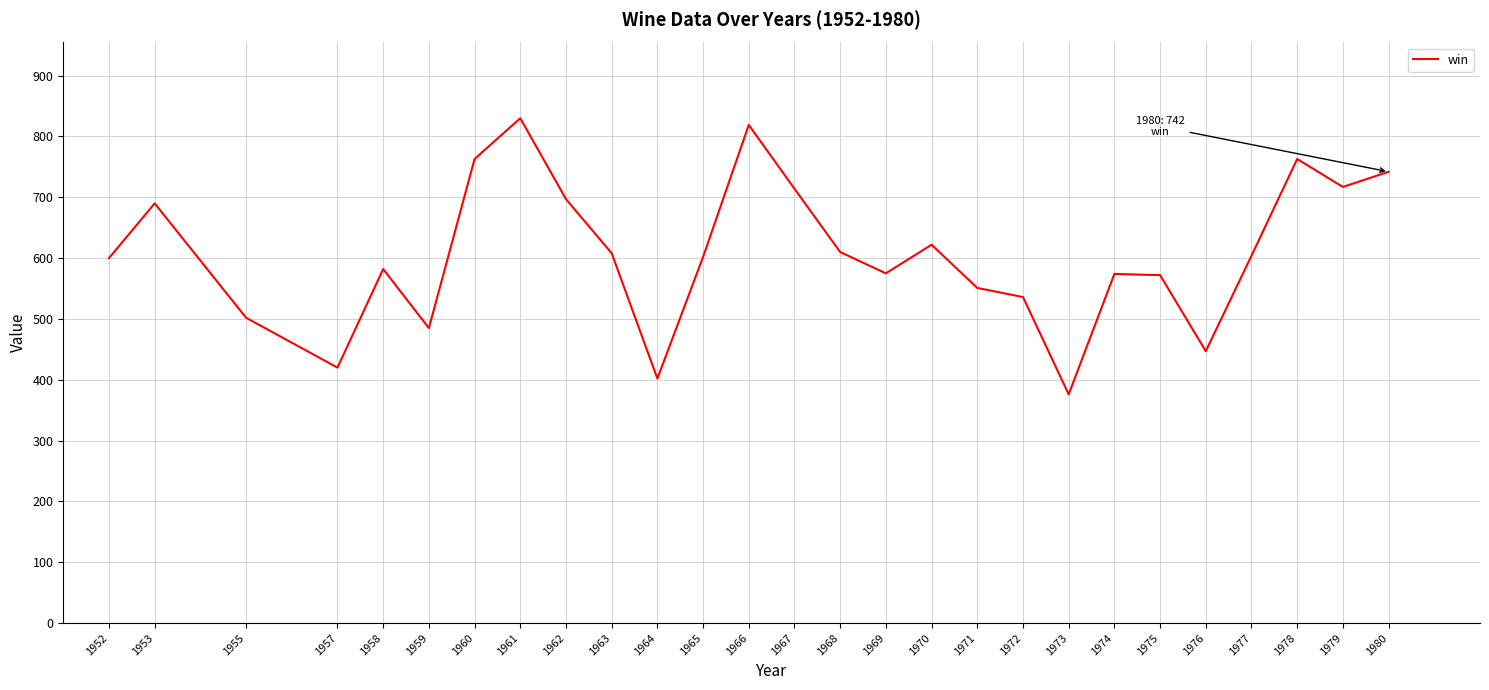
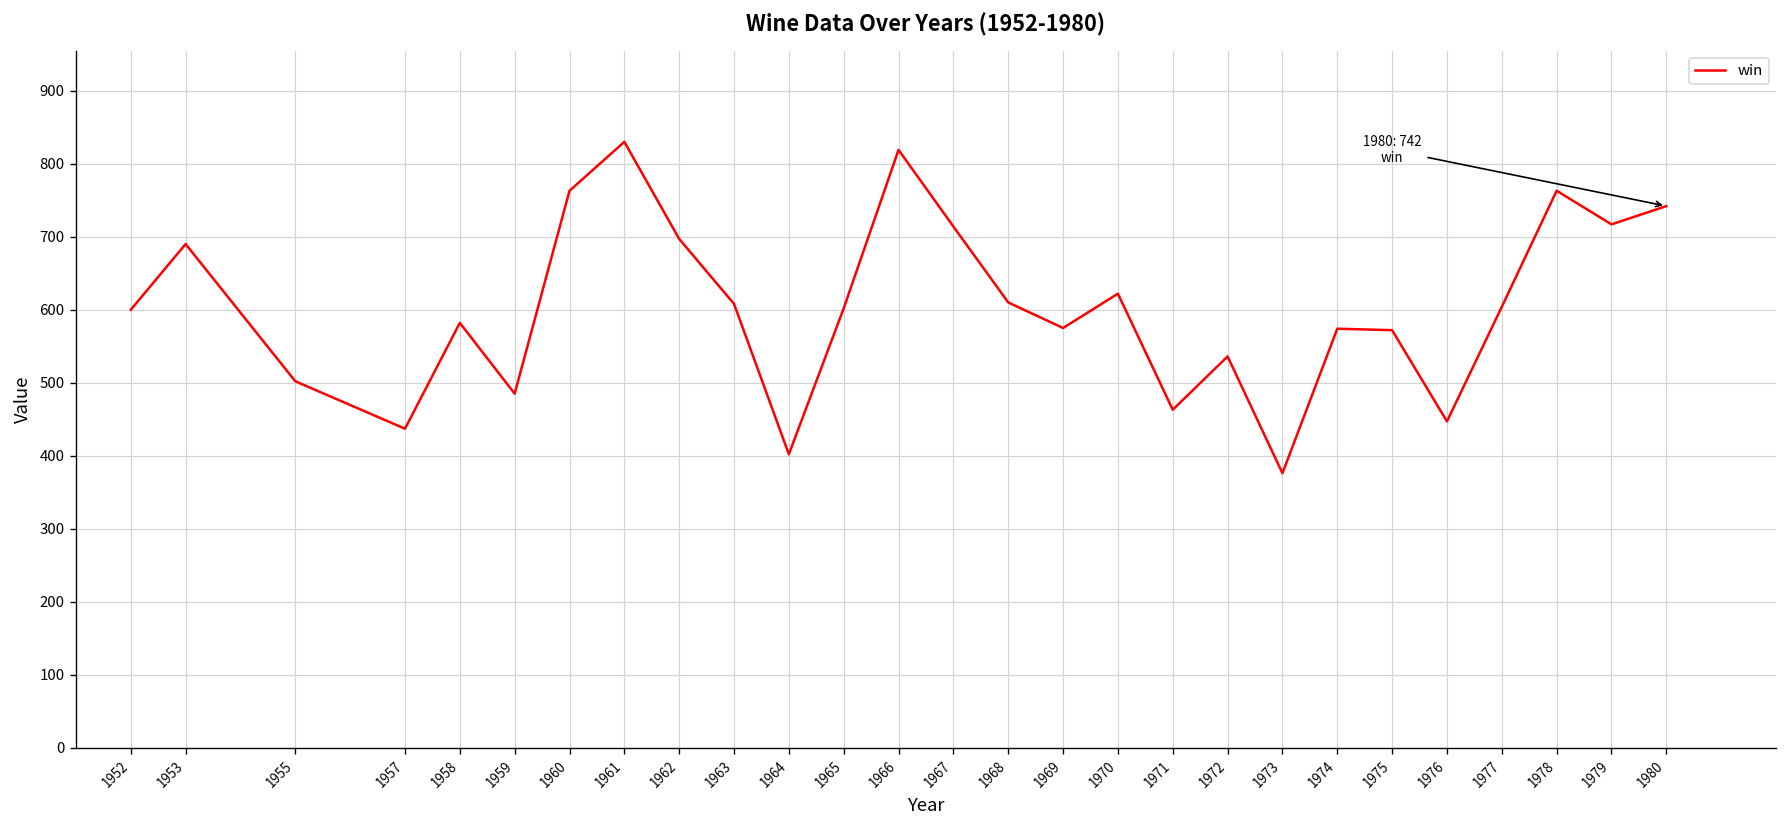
  {
    "1952": 600,
    "1953": 690,
    "1955": 500,
-   "1957": 420,
+   "1957": 440,
    "1958": 580,
    "1959": 490,
    "1960": 760,
    "1961": 830,
    "1962": 700,
    "1963": 610,
    "1964": 400,
    "1965": 600,
    "1966": 820,
    "1967": 710,
    "1968": 610,
    "1969": 580,
    "1970": 620,
-   "1971": 550,
+   "1971": 460,
    "1972": 540,
    "1973": 380,
    "1974": 570,
    "1975": 570,
    "1976": 450,
    "1977": 600,
    "1979": 720,
    "1980": 740
  }
